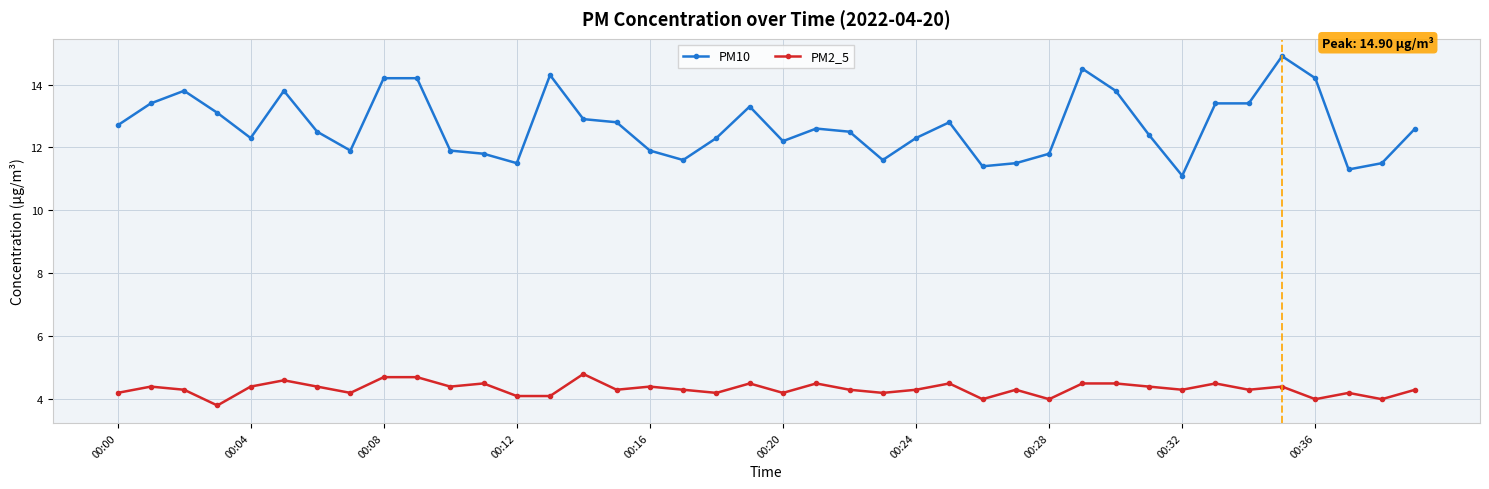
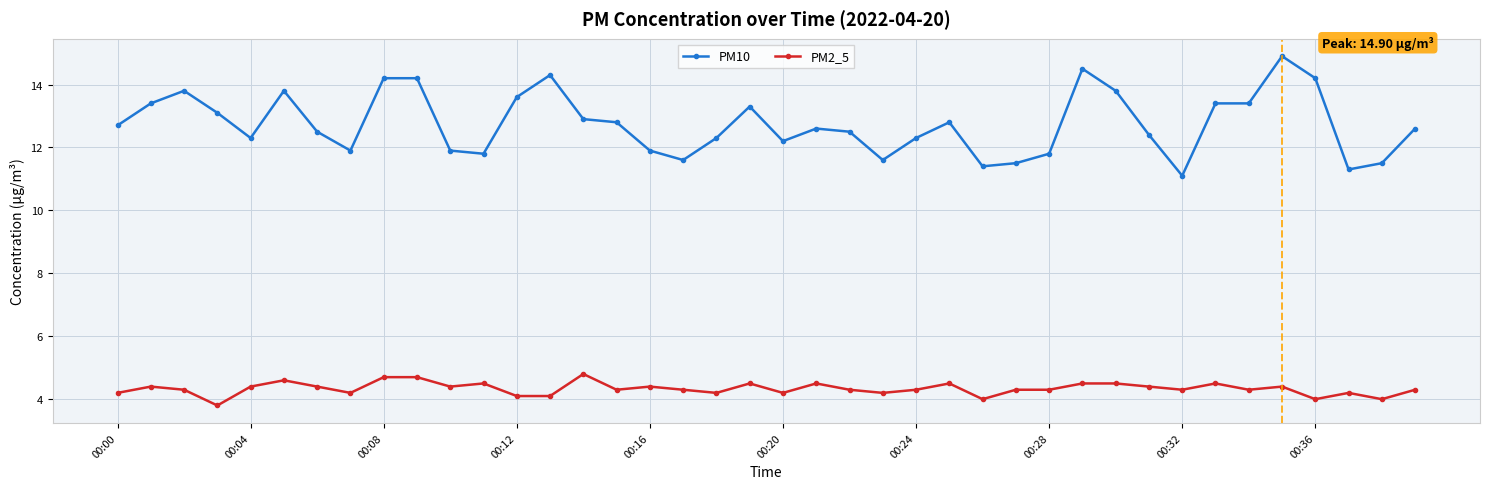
  {
    "PM10": {
      "00:00": 12.7,
      "00:04": 12.3,
      "00:08": 14.2,
-     "00:12": 11.5,
+     "00:12": 13.6,
      "00:16": 11.9,
      "00:20": 12.2,
      "00:24": 12.3,
      "00:28": 11.8,
      "00:32": 11.1,
      "00:36": 14.2
    },
    "PM2_5": {
      "00:00": 4.2,
      "00:04": 4.4,
      "00:08": 4.7,
      "00:12": 4.1,
      "00:16": 4.4,
      "00:20": 4.2,
      "00:24": 4.3,
-     "00:28": 4.0,
+     "00:28": 4.3,
      "00:32": 4.3,
      "00:36": 4.0
    }
  }
